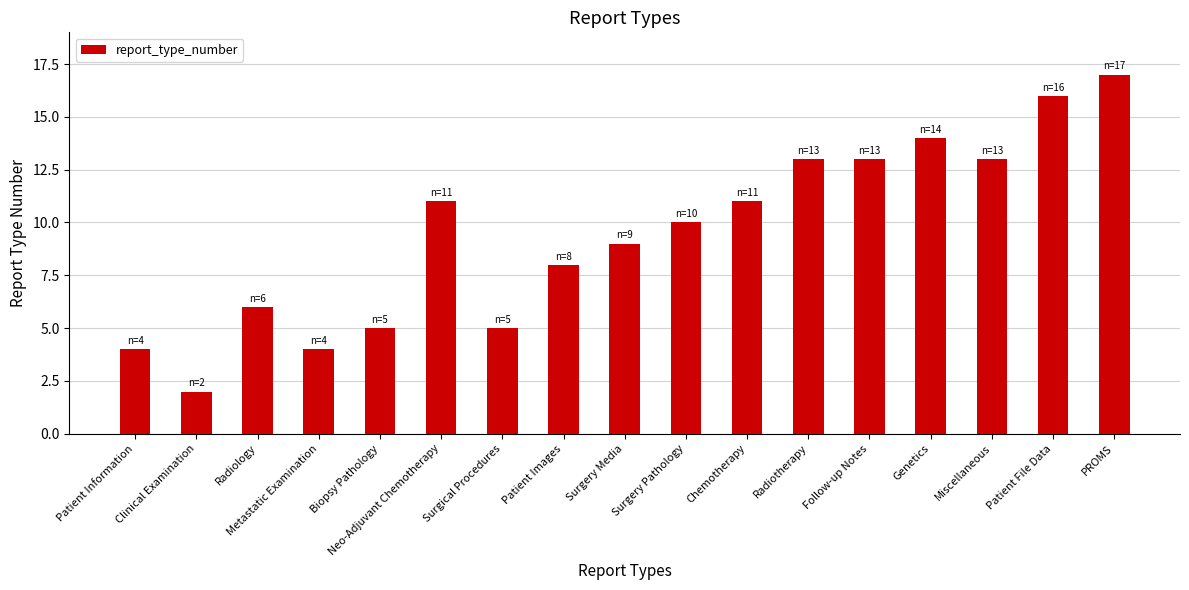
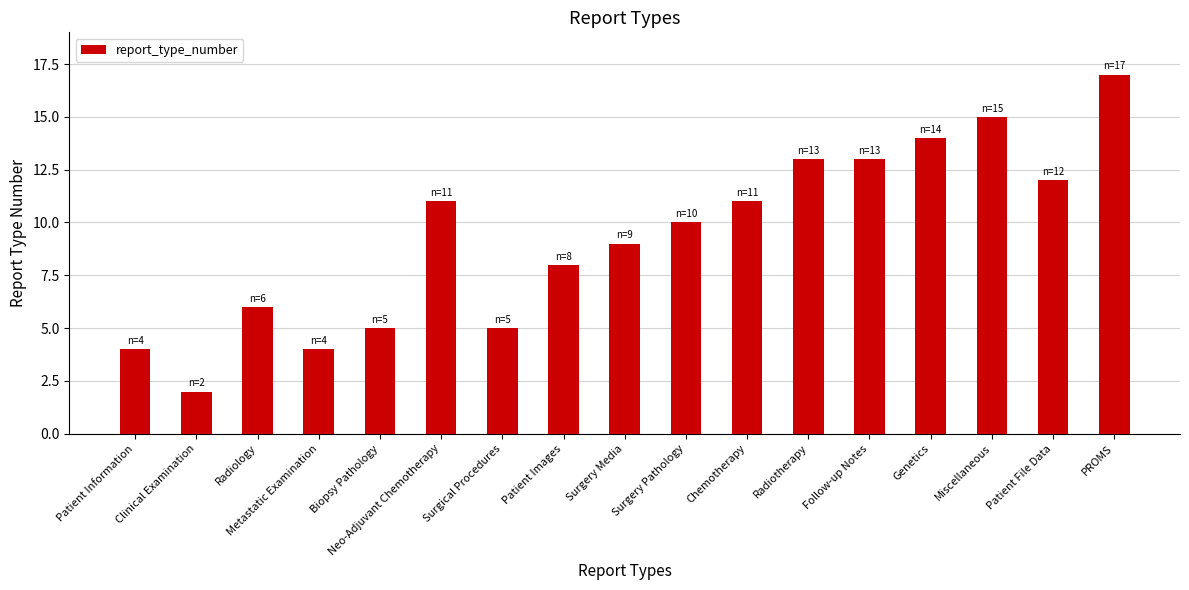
  {
    "Patient Information": 4,
    "Clinical Examination": 2,
    "Radiology": 6,
    "Metastatic Examination": 4,
    "Biopsy Pathology": 5,
    "Neo-Adjuvant Chemotherapy": 11,
    "Surgical Procedures": 5,
    "Patient Images": 8,
    "Surgery Media": 9,
    "Surgery Pathology": 10,
    "Chemotherapy": 11,
    "Radiotherapy": 13,
    "Follow-up Notes": 13,
    "Genetics": 14,
-   "Miscellaneous": 13,
-   "Patient File Data": 16,
+   "Miscellaneous": 15,
+   "Patient File Data": 12,
    "PROMS": 17
  }
